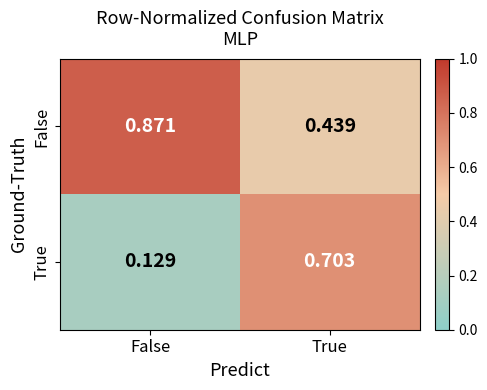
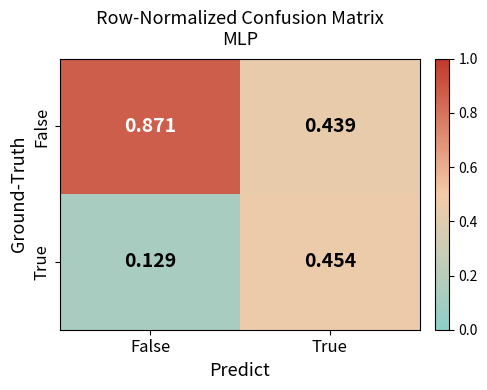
  {
    "False": {
      "False": 0.871,
      "True": 0.439
    },
    "True": {
      "False": 0.129,
-     "True": 0.703
+     "True": 0.454
    }
  }
